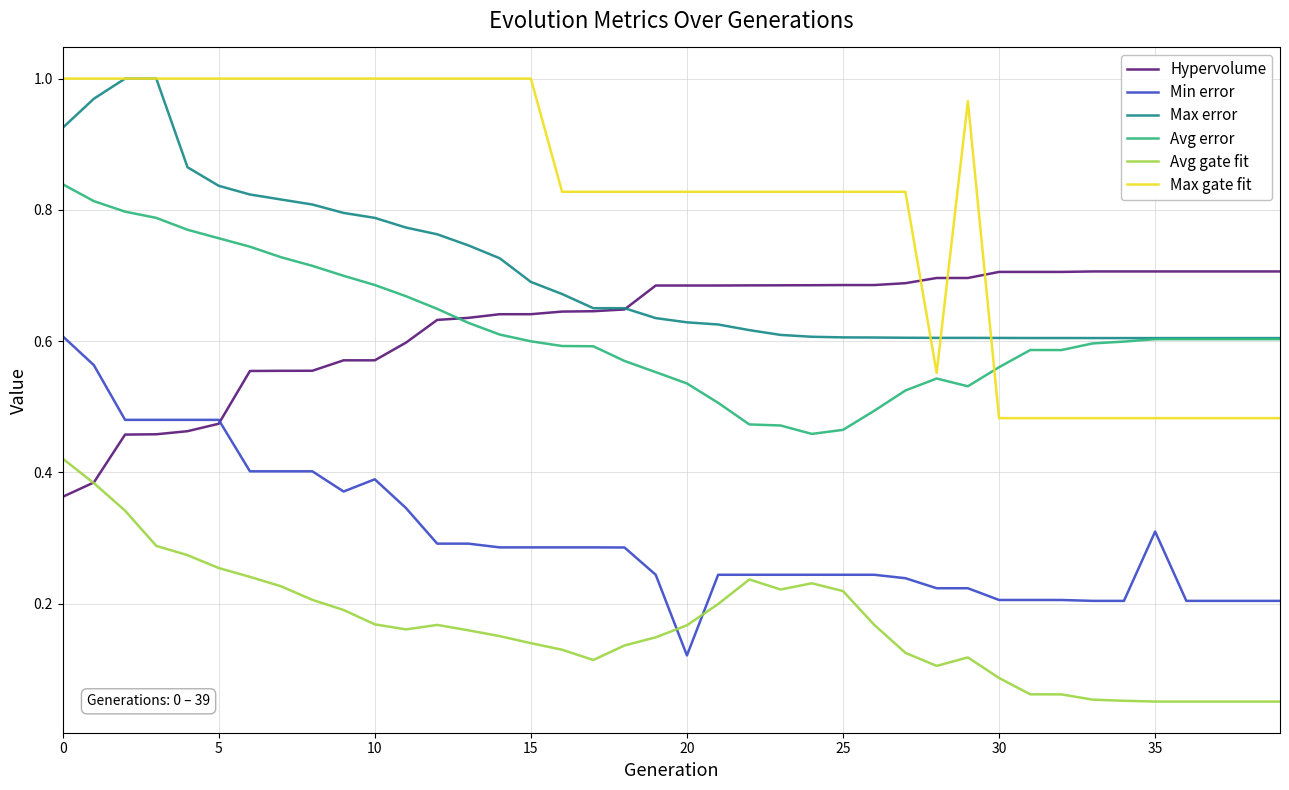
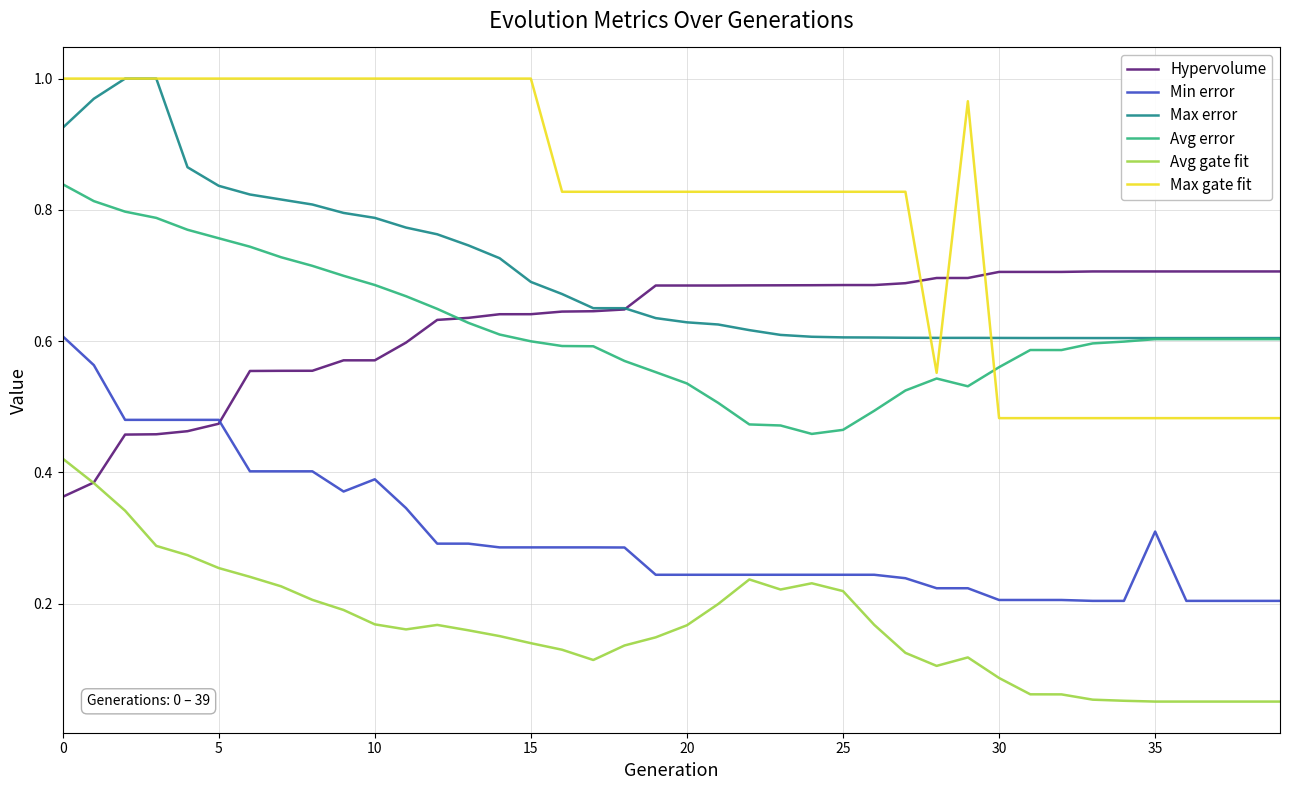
  {
    "Hypervolume": {
      "0": 0.36,
      "5": 0.47,
      "10": 0.57,
      "15": 0.64,
      "20": 0.68,
      "25": 0.69,
      "30": 0.71,
      "35": 0.71
    },
    "Min error": {
      "0": 0.61,
      "5": 0.48,
      "10": 0.39,
      "15": 0.29,
-     "20": 0.12,
+     "20": 0.24,
      "25": 0.24,
      "30": 0.21,
      "35": 0.31
    },
    "Avg gate fit": {
      "0": 0.42,
      "5": 0.25,
      "10": 0.17,
      "15": 0.14,
      "20": 0.17,
      "25": 0.22,
      "30": 0.09,
      "35": 0.05
    },
    "Max gate fit": {
      "0": 1.00,
      "5": 1.00,
      "10": 1.00,
      "15": 1.00,
      "20": 0.83,
      "25": 0.83,
      "30": 0.48,
      "35": 0.48
    }
  }
